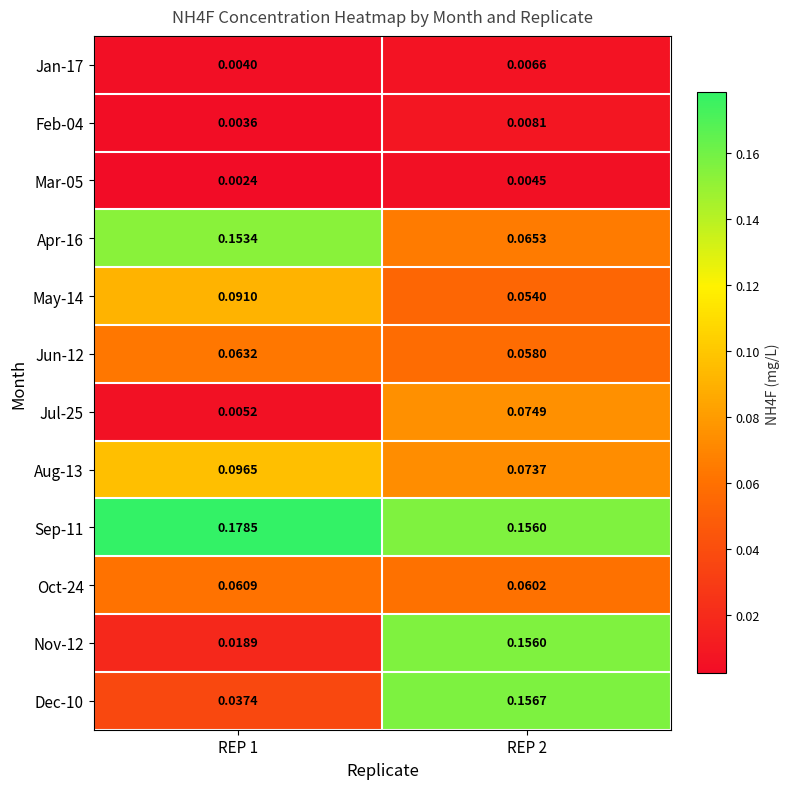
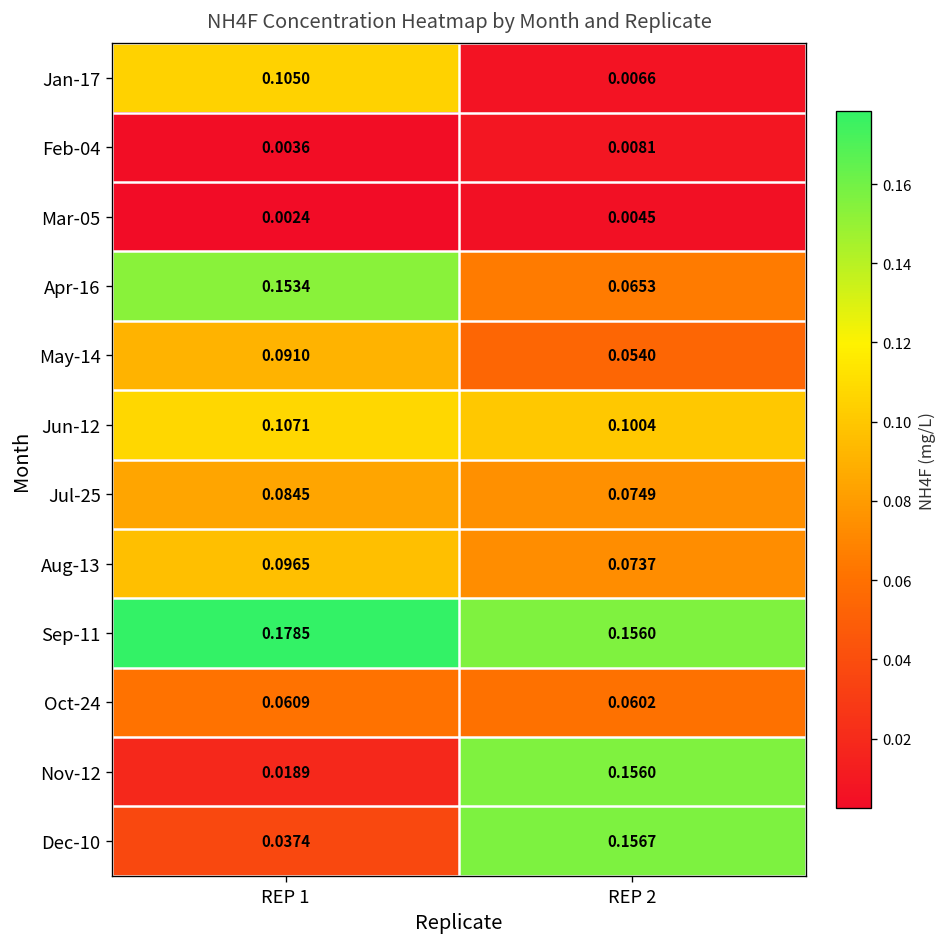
  {
    "Jan-17": {
-     "REP 1": 0.0040,
+     "REP 1": 0.1050,
      "REP 2": 0.0066
    },
    "Feb-04": {
      "REP 1": 0.0036,
      "REP 2": 0.0081
    },
    "Mar-05": {
      "REP 1": 0.0024,
      "REP 2": 0.0045
    },
    "Apr-16": {
      "REP 1": 0.1534,
      "REP 2": 0.0653
    },
    "May-14": {
      "REP 1": 0.0910,
      "REP 2": 0.0540
    },
    "Jun-12": {
-     "REP 1": 0.0632,
-     "REP 2": 0.0580
+     "REP 1": 0.1071,
+     "REP 2": 0.1004
    },
    "Jul-25": {
-     "REP 1": 0.0052,
+     "REP 1": 0.0845,
      "REP 2": 0.0749
    },
    "Aug-13": {
      "REP 1": 0.0965,
      "REP 2": 0.0737
    },
    "Sep-11": {
      "REP 1": 0.1785,
      "REP 2": 0.1560
    },
    "Oct-24": {
      "REP 1": 0.0609,
      "REP 2": 0.0602
    },
    "Nov-12": {
      "REP 1": 0.0189,
      "REP 2": 0.1560
    },
    "Dec-10": {
      "REP 1": 0.0374,
      "REP 2": 0.1567
    }
  }
